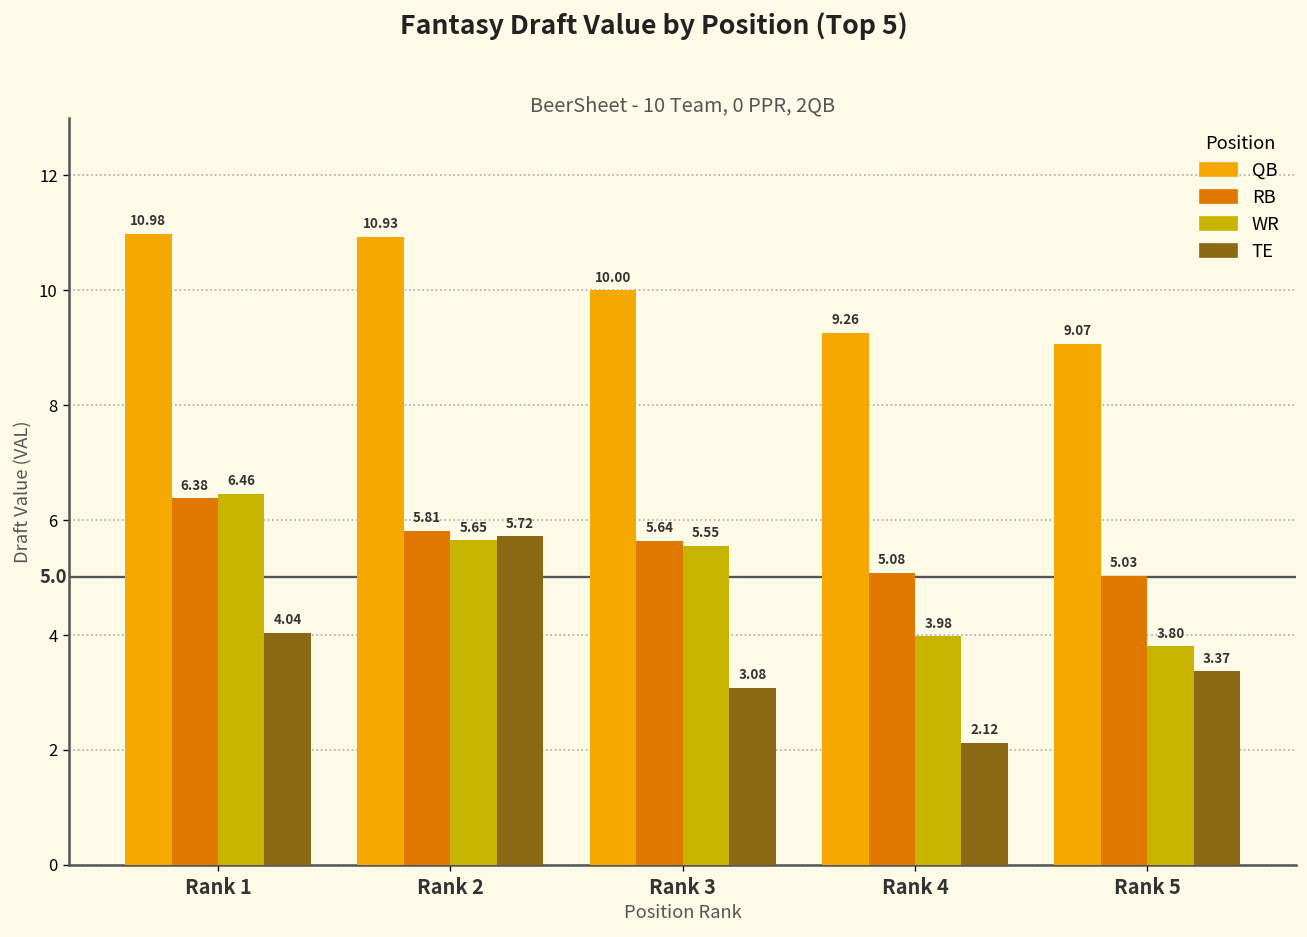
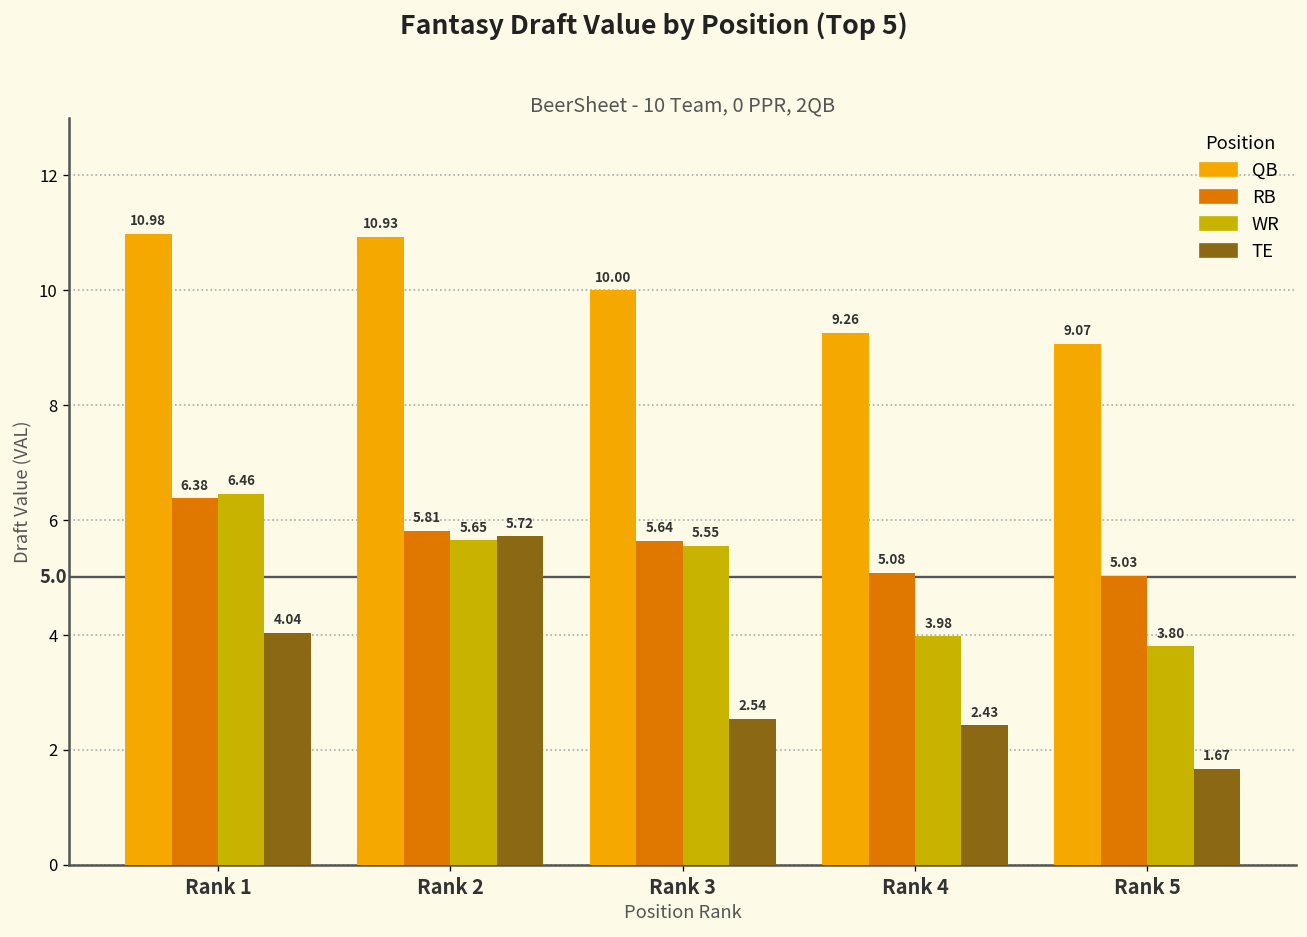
  {
    "TE": {
      "Rank 1": 4.04,
      "Rank 2": 5.72,
-     "Rank 3": 3.08,
-     "Rank 4": 2.12,
-     "Rank 5": 3.37
+     "Rank 3": 2.54,
+     "Rank 4": 2.43,
+     "Rank 5": 1.67
    }
  }
